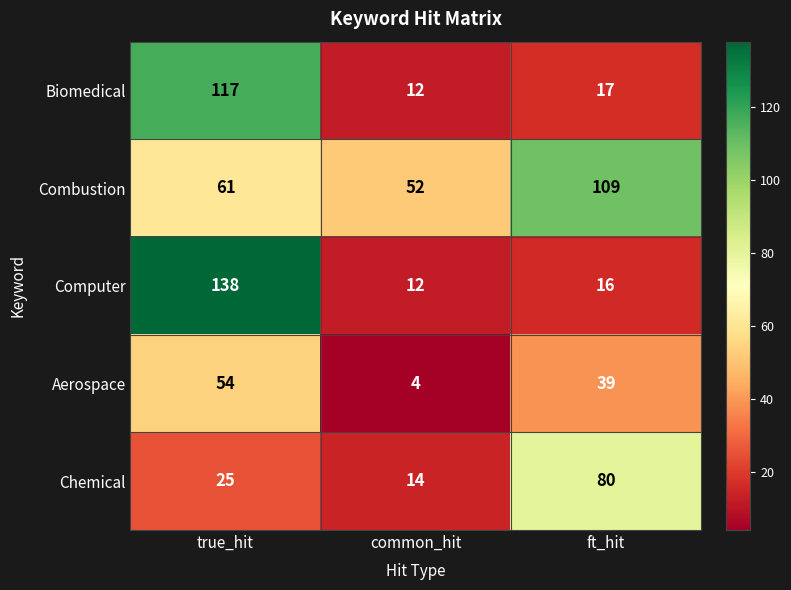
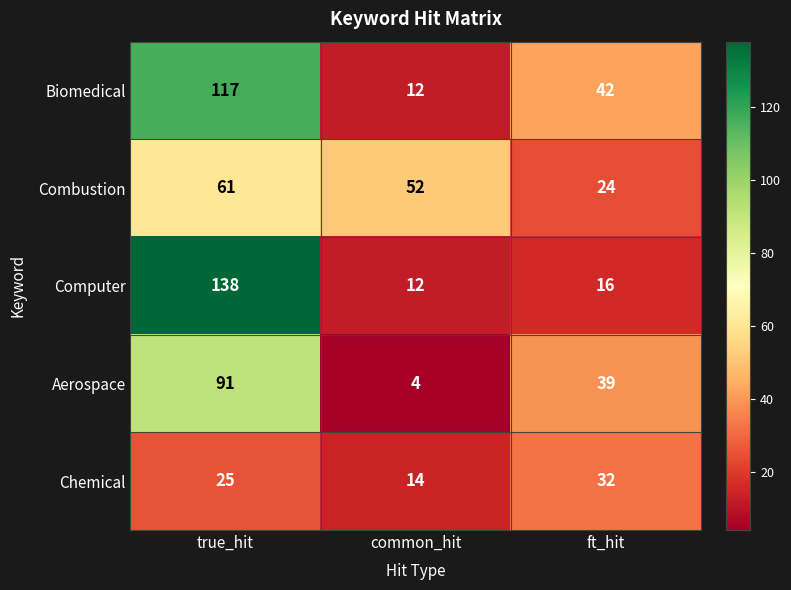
  {
    "Biomedical": {
      "true_hit": 117,
      "common_hit": 12,
-     "ft_hit": 17
+     "ft_hit": 42
    },
    "Combustion": {
      "true_hit": 61,
      "common_hit": 52,
-     "ft_hit": 109
+     "ft_hit": 24
    },
    "Computer": {
      "true_hit": 138,
      "common_hit": 12,
      "ft_hit": 16
    },
    "Aerospace": {
-     "true_hit": 54,
+     "true_hit": 91,
      "common_hit": 4,
      "ft_hit": 39
    },
    "Chemical": {
      "true_hit": 25,
      "common_hit": 14,
-     "ft_hit": 80
+     "ft_hit": 32
    }
  }
